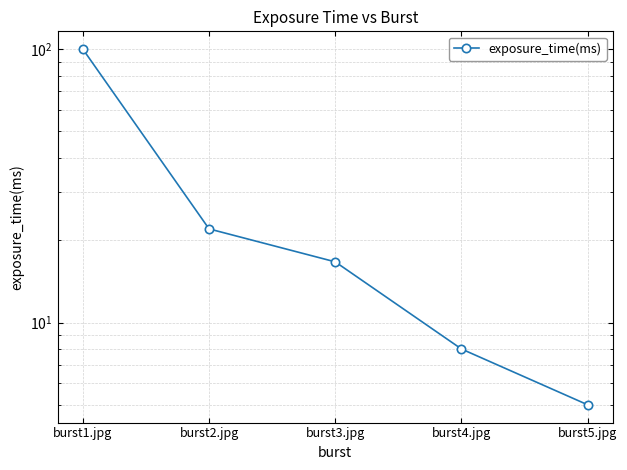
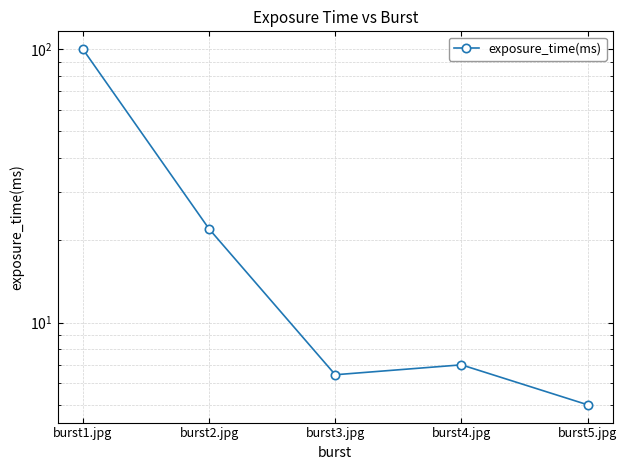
  {
    "burst1.jpg": 100,
    "burst2.jpg": 22,
-   "burst3.jpg": 17,
-   "burst4.jpg": 8,
+   "burst3.jpg": 6.4,
+   "burst4.jpg": 7,
    "burst5.jpg": 5.0
  }
